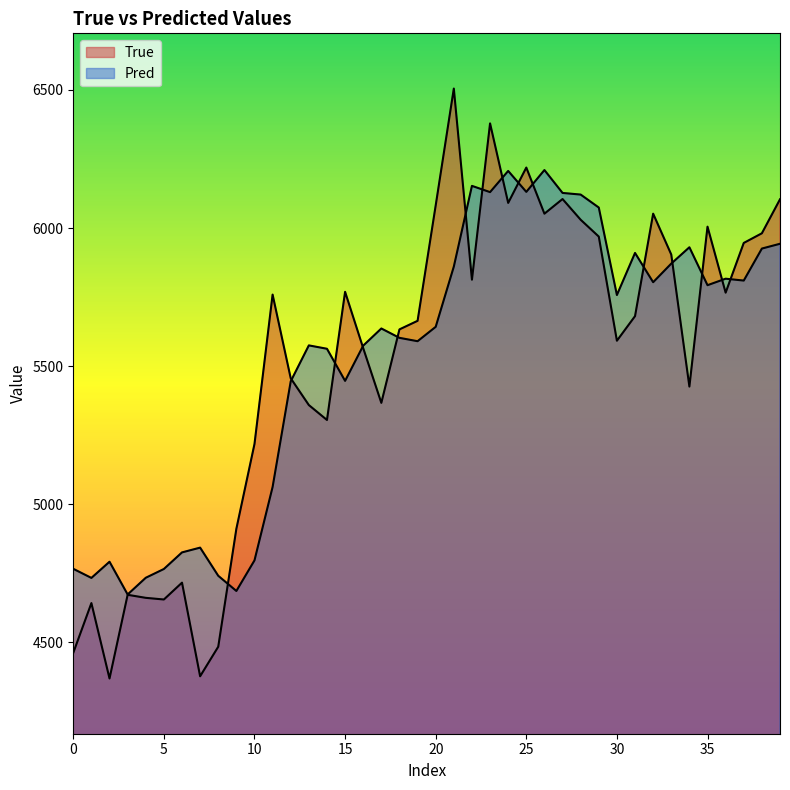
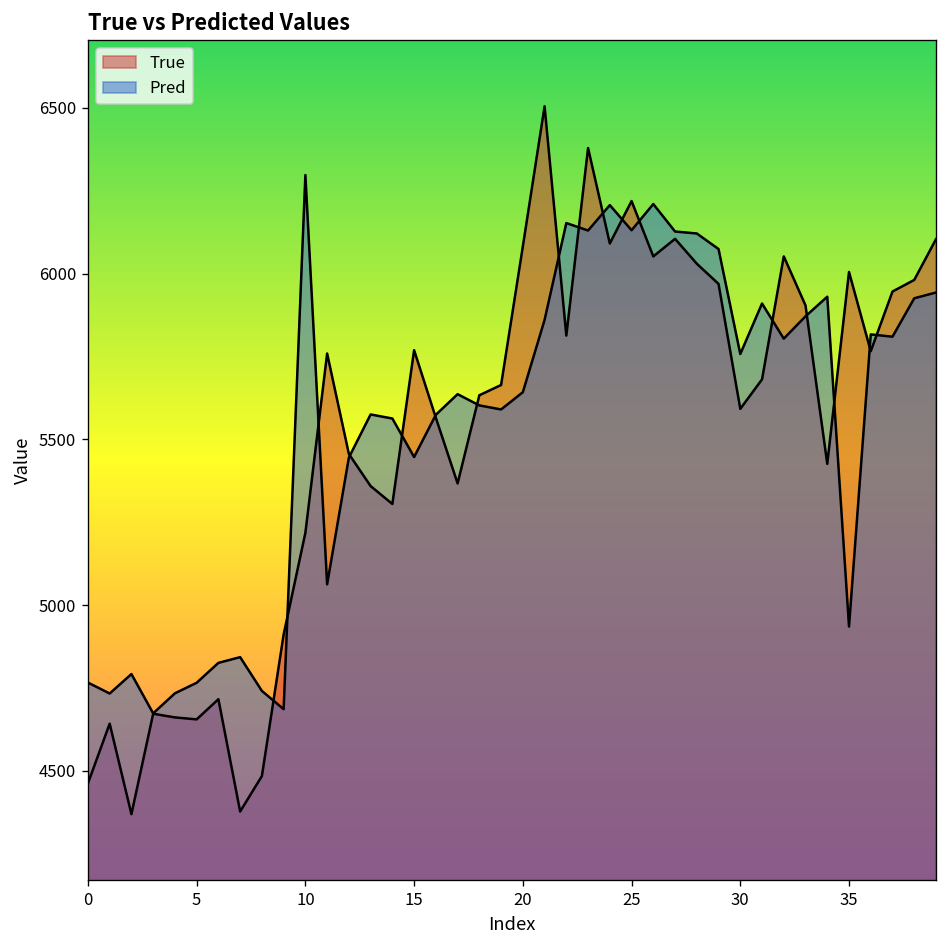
  {
    "True": {
      "0": 4460,
      "5": 4660,
      "10": 5220,
      "15": 5770,
      "20": 6080,
      "25": 6220,
      "30": 5590,
      "35": 6010
    },
    "Pred": {
      "0": 4770,
      "5": 4770,
-     "10": 4800,
+     "10": 6300,
      "15": 5450,
      "20": 5640,
      "25": 6130,
      "30": 5760,
-     "35": 5790
+     "35": 4940
    }
  }
